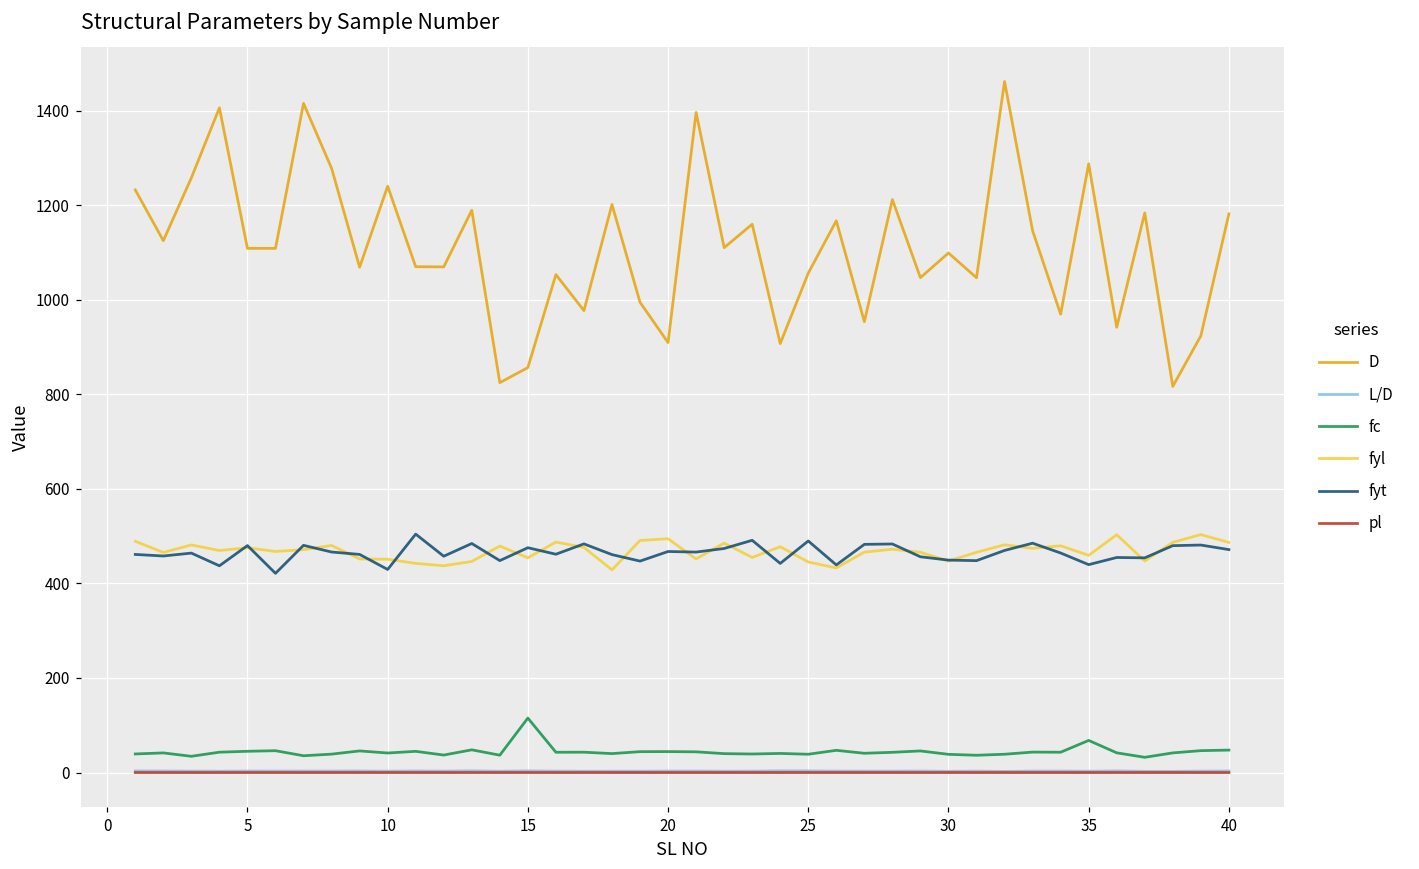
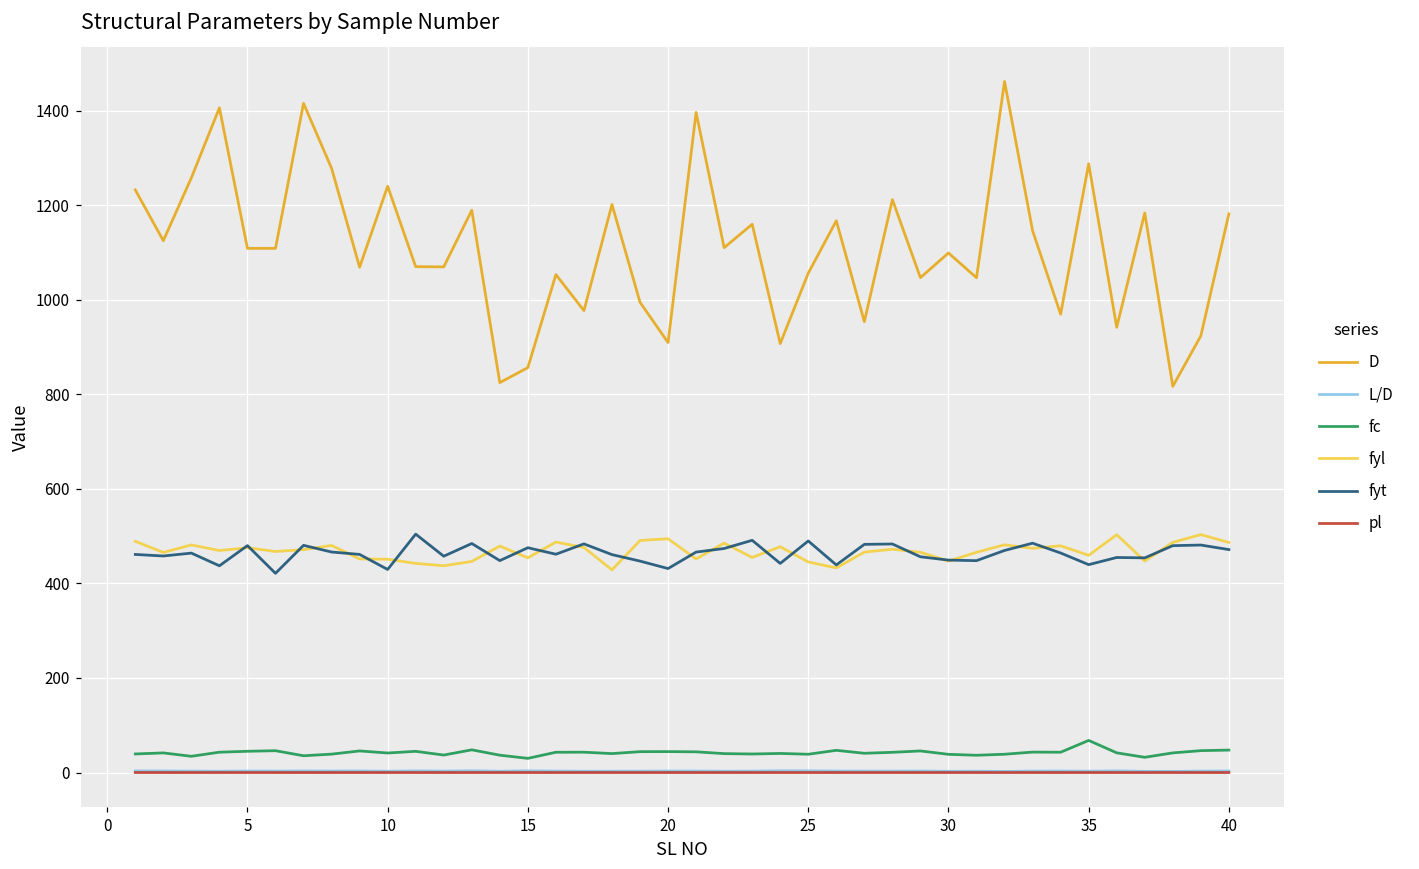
  {
    "fc": {
      "5": 40,
      "10": 40,
-     "15": 120,
+     "15": 30,
      "20": 40,
      "25": 40,
      "30": 40,
      "35": 70,
      "40": 50
    },
    "fyt": {
      "10": 430,
      "15": 480,
-     "20": 470,
+     "20": 430,
      "25": 490,
      "35": 440,
      "40": 470
    }
  }
